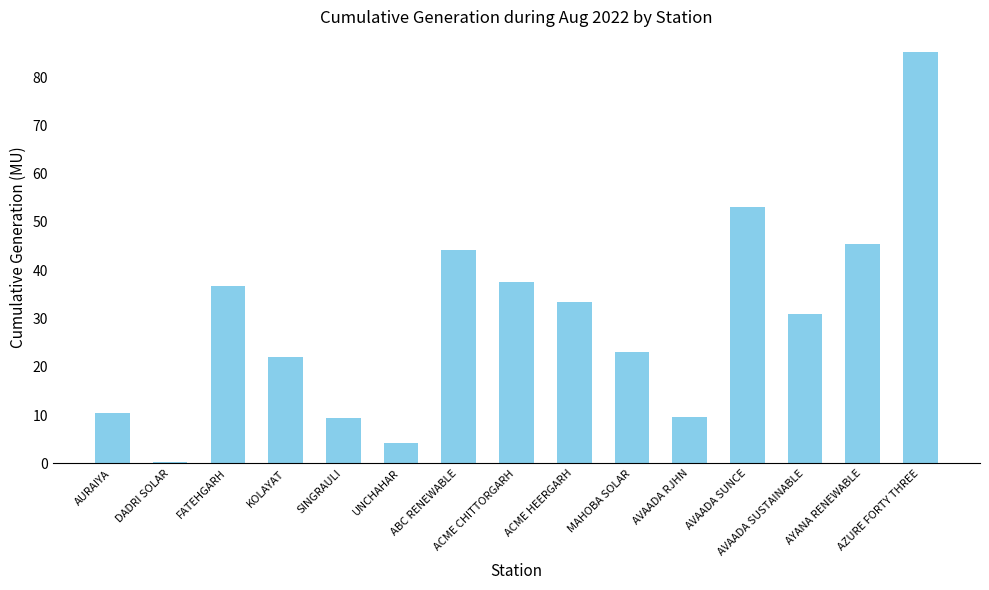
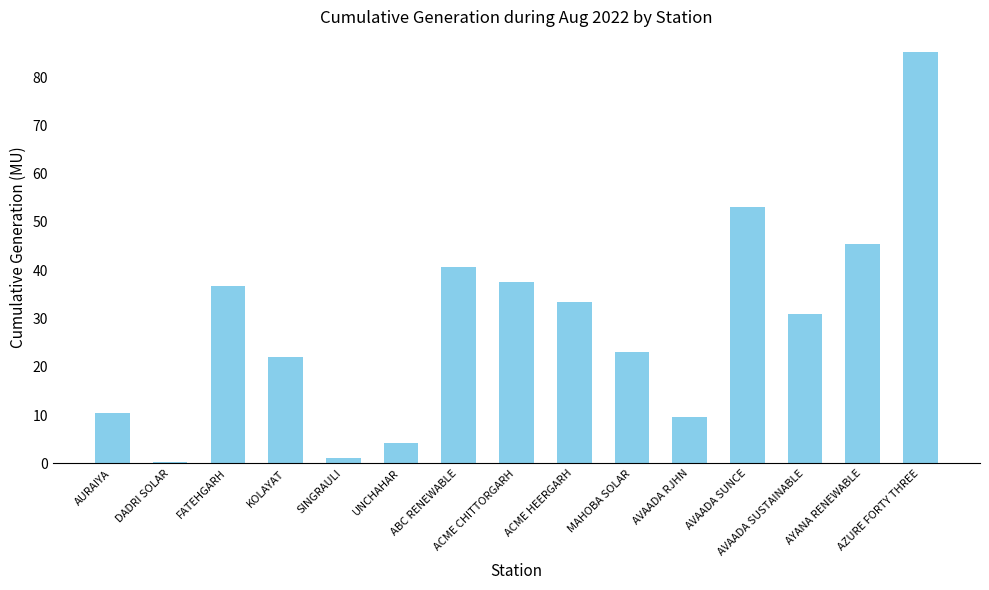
  {
    "AURAIYA": 10,
    "FATEHGARH": 37,
    "KOLAYAT": 22,
-   "SINGRAULI": 9,
+   "SINGRAULI": 1,
    "UNCHAHAR": 4,
-   "ABC RENEWABLE": 44,
+   "ABC RENEWABLE": 41,
    "ACME CHITTORGARH": 37,
    "ACME HEERGARH": 33,
    "MAHOBA SOLAR": 23,
    "AVAADA RJHN": 10,
    "AVAADA SUNCE": 53,
    "AVAADA SUSTAINABLE": 31,
    "AYANA RENEWABLE": 45,
    "AZURE FORTY THREE": 85
  }
